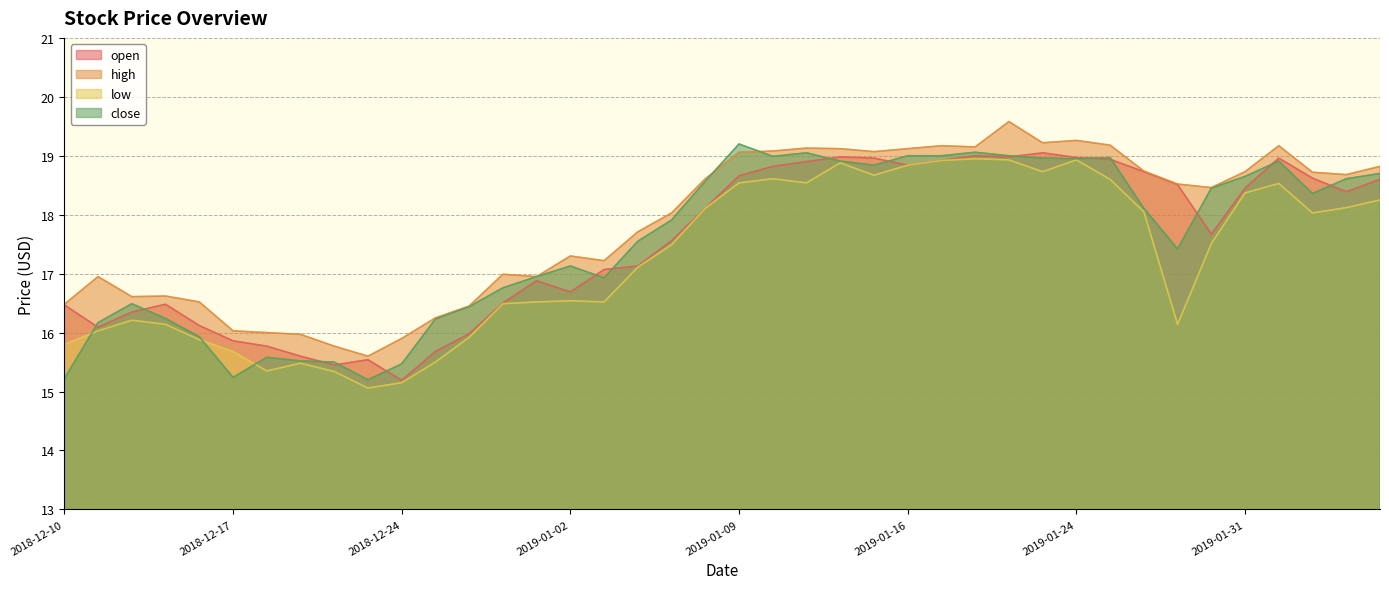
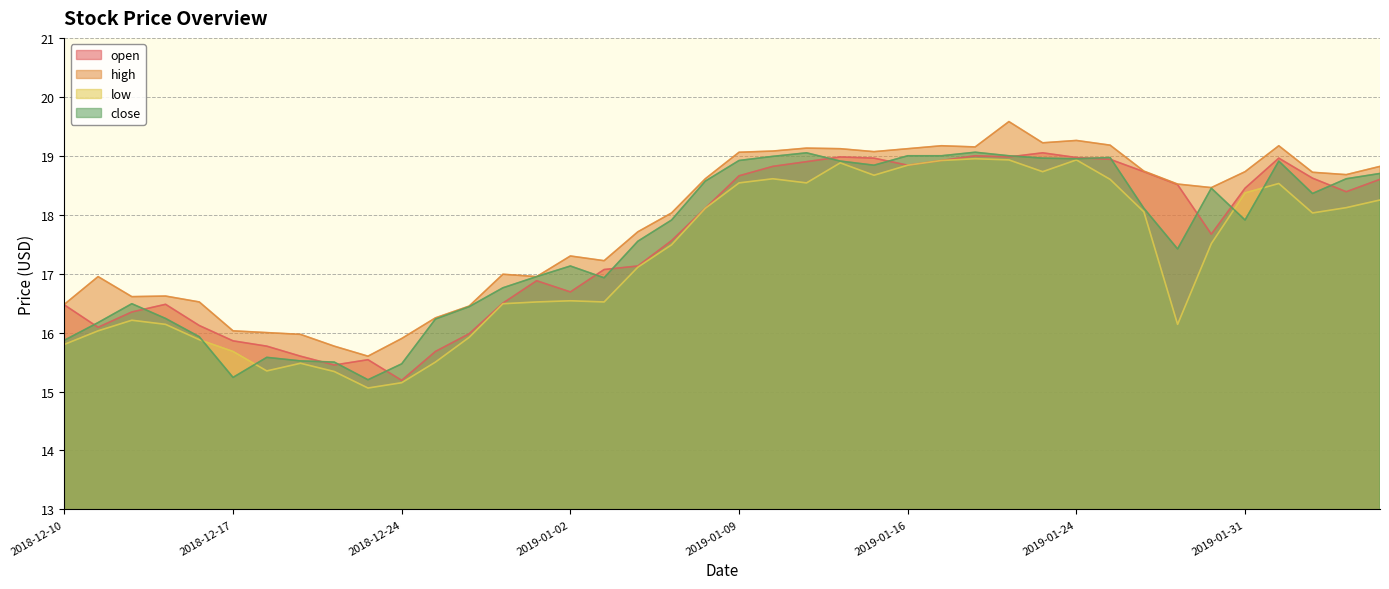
  {
    "close": {
-     "2018-12-10": 15.2,
+     "2018-12-10": 15.9,
      "2018-12-17": 15.2,
      "2018-12-24": 15.5,
      "2019-01-02": 17.1,
-     "2019-01-09": 19.2,
+     "2019-01-09": 18.9,
      "2019-01-16": 19.0,
-     "2019-01-31": 18.7
+     "2019-01-31": 17.9
    }
  }
